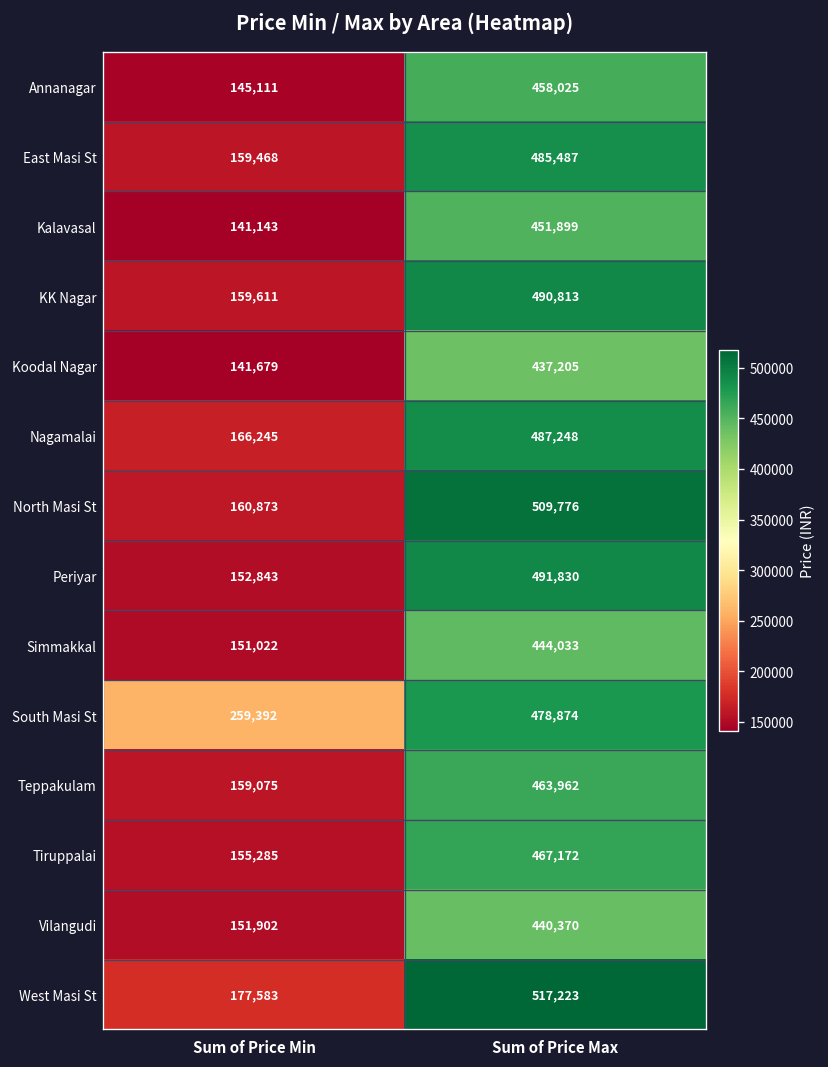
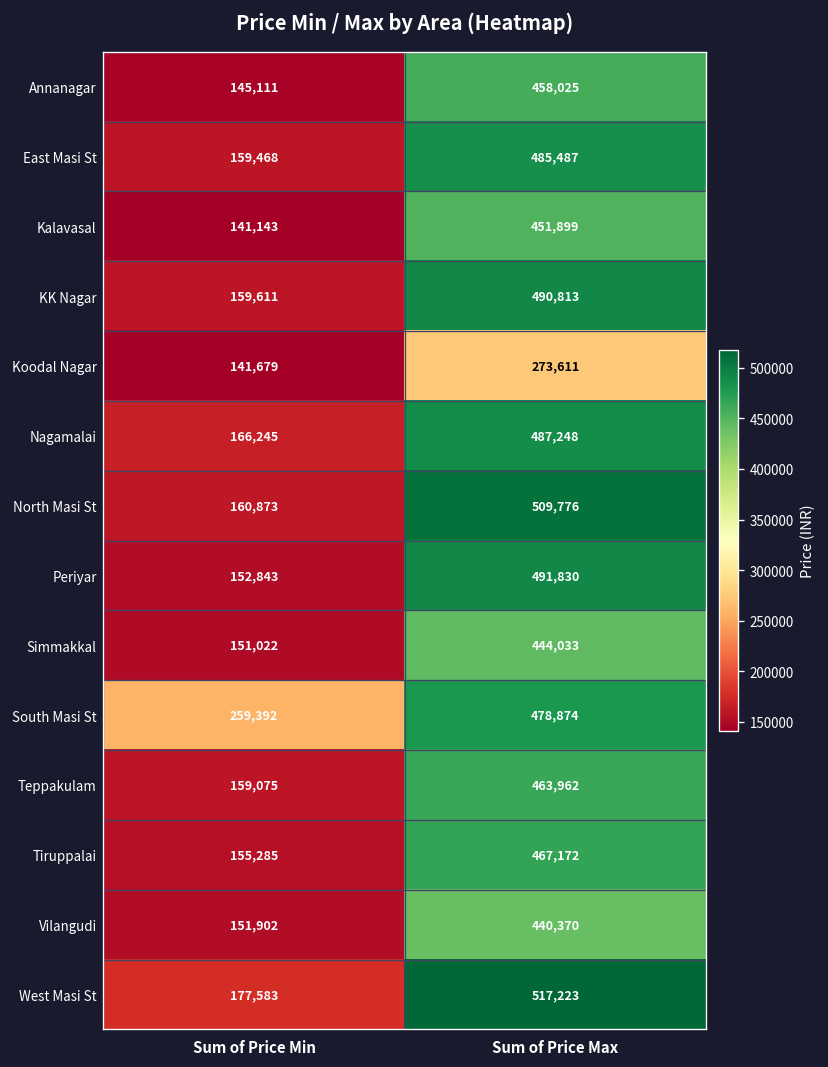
  {
    "Annanagar": {
      "Sum of Price Min": "145,111",
      "Sum of Price Max": "458,025"
    },
    "East Masi St": {
      "Sum of Price Min": "159,468",
      "Sum of Price Max": "485,487"
    },
    "Kalavasal": {
      "Sum of Price Min": "141,143",
      "Sum of Price Max": "451,899"
    },
    "KK Nagar": {
      "Sum of Price Min": "159,611",
      "Sum of Price Max": "490,813"
    },
    "Koodal Nagar": {
      "Sum of Price Min": "141,679",
-     "Sum of Price Max": "437,205"
+     "Sum of Price Max": "273,611"
    },
    "Nagamalai": {
      "Sum of Price Min": "166,245",
      "Sum of Price Max": "487,248"
    },
    "North Masi St": {
      "Sum of Price Min": "160,873",
      "Sum of Price Max": "509,776"
    },
    "Periyar": {
      "Sum of Price Min": "152,843",
      "Sum of Price Max": "491,830"
    },
    "Simmakkal": {
      "Sum of Price Min": "151,022",
      "Sum of Price Max": "444,033"
    },
    "South Masi St": {
      "Sum of Price Min": "259,392",
      "Sum of Price Max": "478,874"
    },
    "Teppakulam": {
      "Sum of Price Min": "159,075",
      "Sum of Price Max": "463,962"
    },
    "Tiruppalai": {
      "Sum of Price Min": "155,285",
      "Sum of Price Max": "467,172"
    },
    "Vilangudi": {
      "Sum of Price Min": "151,902",
      "Sum of Price Max": "440,370"
    },
    "West Masi St": {
      "Sum of Price Min": "177,583",
      "Sum of Price Max": "517,223"
    }
  }
